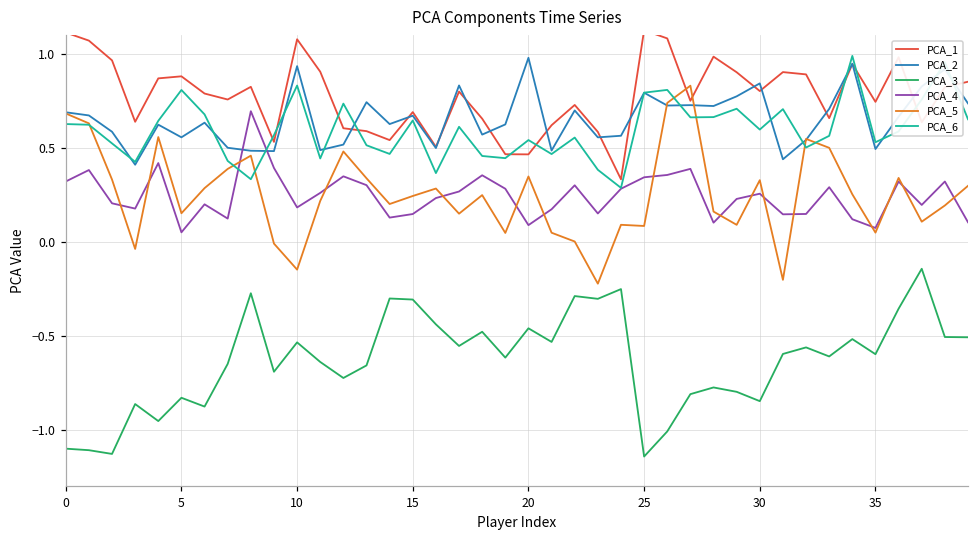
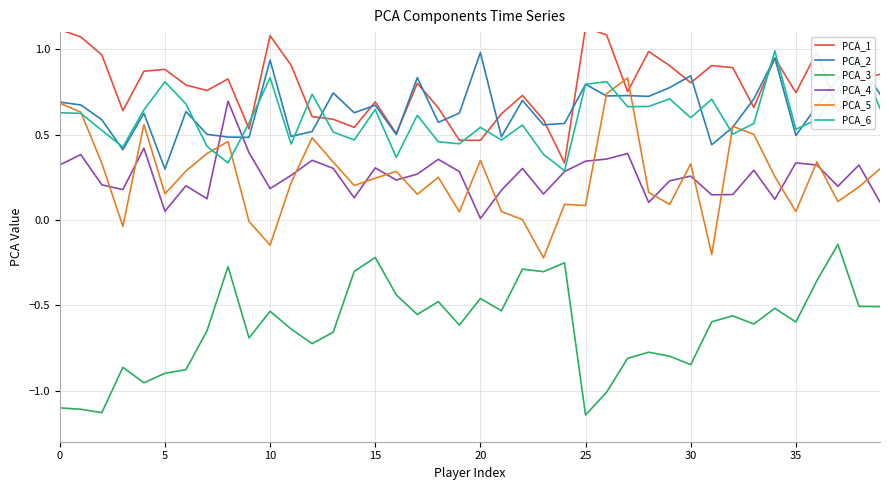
  {
    "PCA_2": {
-     "5": 0.56,
+     "5": 0.30,
      "10": 0.94,
      "15": 0.67,
      "20": 0.98,
      "30": 0.84,
      "35": 0.49
    },
    "PCA_3": {
      "0": -1.10,
-     "5": -0.83,
+     "5": -0.90,
      "10": -0.54,
-     "15": -0.31,
+     "15": -0.22,
      "20": -0.46,
      "25": -1.14,
      "30": -0.85,
      "35": -0.60
    },
    "PCA_4": {
      "0": 0.32,
      "5": 0.05,
      "10": 0.18,
-     "15": 0.15,
-     "20": 0.09,
+     "15": 0.30,
+     "20": 0.01,
      "25": 0.34,
      "30": 0.26,
-     "35": 0.07
+     "35": 0.33
    },
    "PCA_6": {
      "0": 0.63,
      "5": 0.81,
      "10": 0.83,
      "15": 0.65,
      "20": 0.54,
      "30": 0.60,
      "35": 0.53
    }
  }
